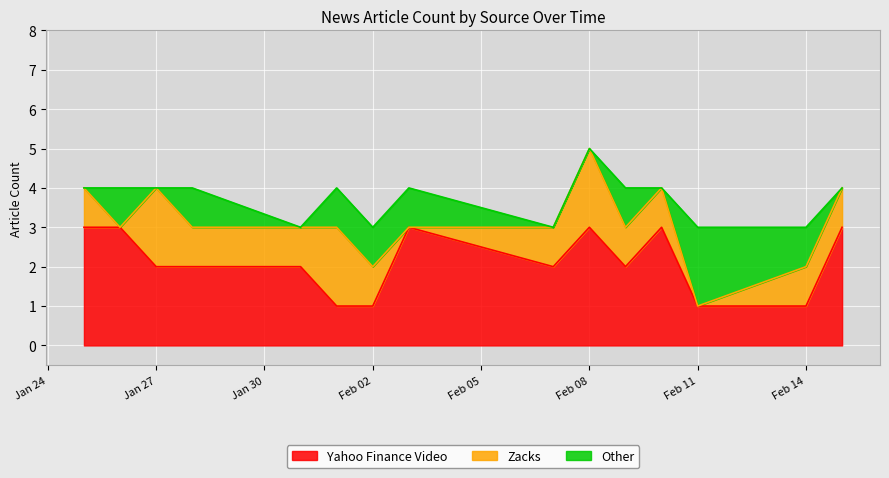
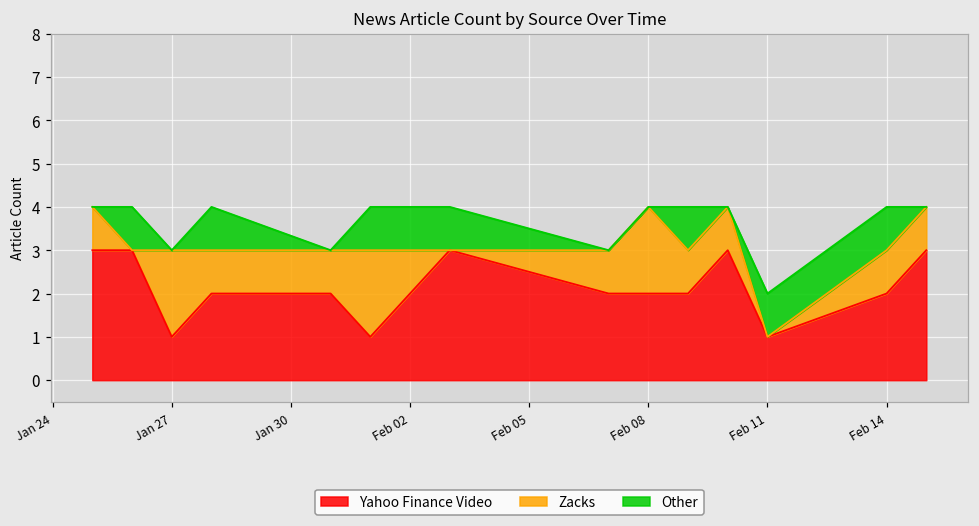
  {
    "Yahoo Finance Video": {
-     "Jan 27": 2,
-     "Feb 02": 1,
-     "Feb 08": 3,
-     "Feb 14": 1
+     "Jan 27": 1,
+     "Feb 02": 2,
+     "Feb 08": 2,
+     "Feb 14": 2
    },
    "Zacks": {
      "Feb 02": 1,
      "Feb 14": 1
    },
    "Other": {
      "Feb 02": 1,
-     "Feb 11": 2,
+     "Feb 11": 1,
      "Feb 14": 1
    }
  }
